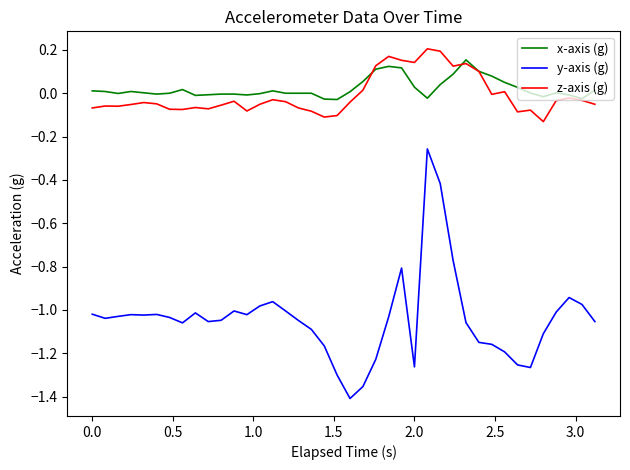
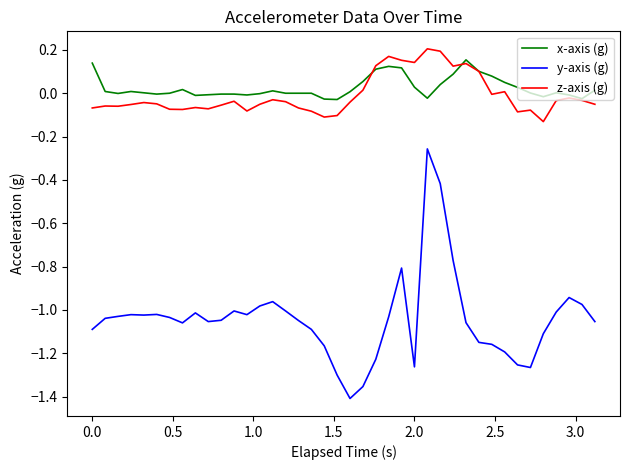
  {
    "x-axis (g)": {
-     "0.0": 0.01,
+     "0.0": 0.14,
      "2.0": 0.03
    },
    "y-axis (g)": {
-     "0.0": -1.02,
+     "0.0": -1.09,
      "2.0": -1.26
    },
    "z-axis (g)": {
      "0.0": -0.07,
      "2.0": 0.14
    }
  }
